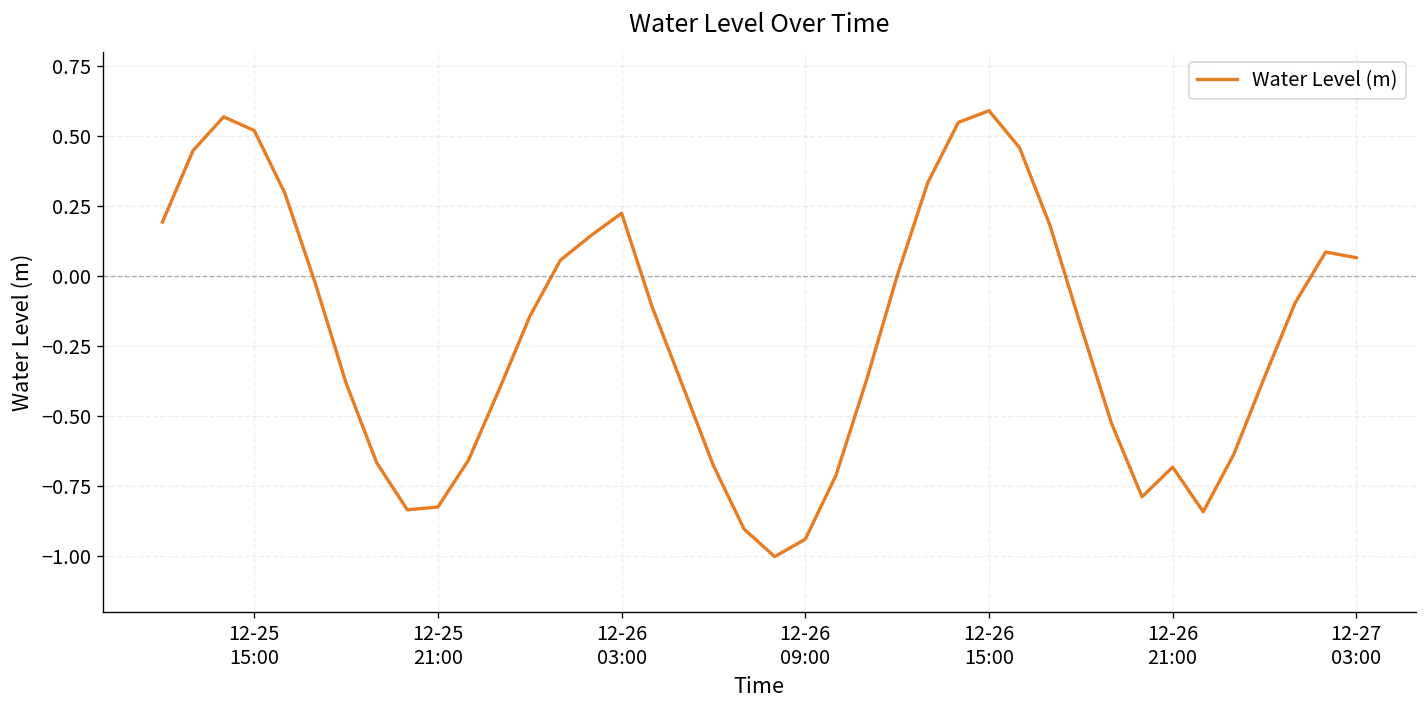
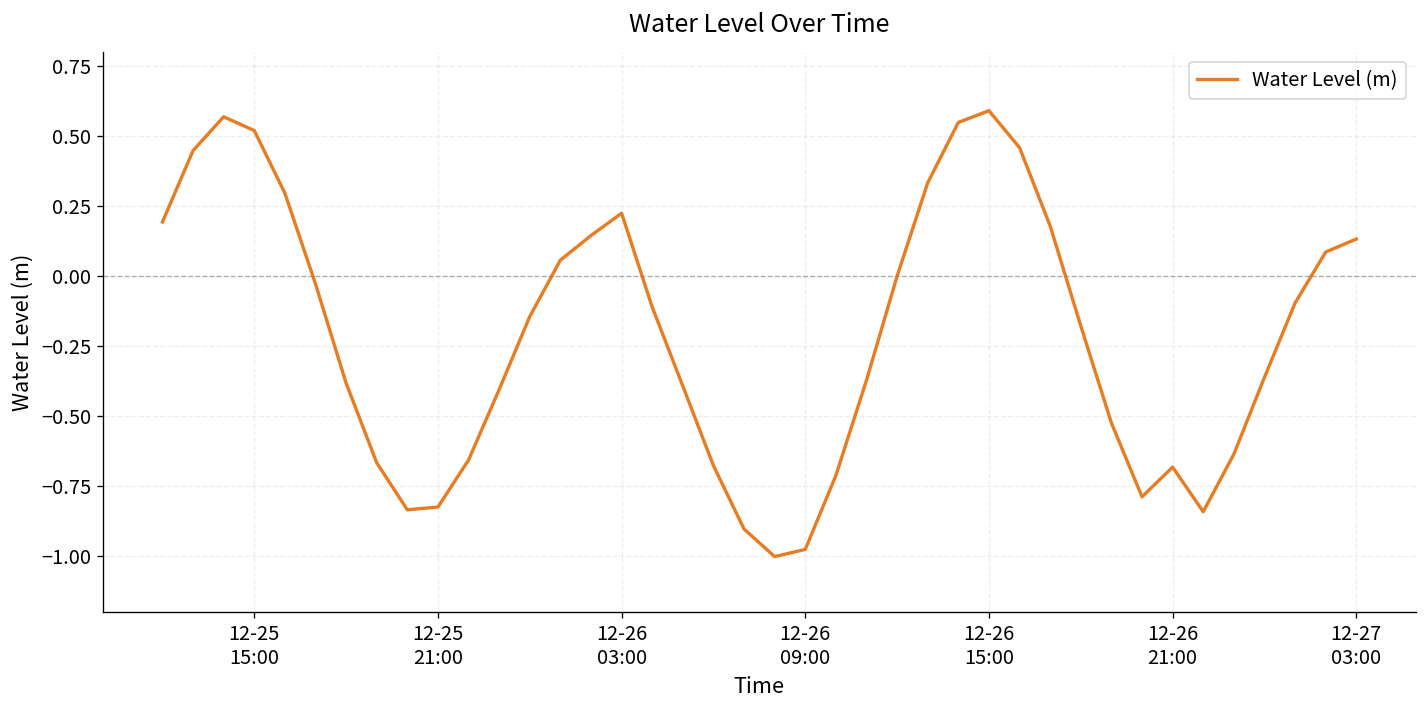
  {
    "12-25 15:00": 0.52,
    "12-25 21:00": -0.82,
    "12-26 03:00": 0.23,
-   "12-26 09:00": -0.94,
+   "12-26 09:00": -0.98,
    "12-26 15:00": 0.59,
    "12-26 21:00": -0.68,
-   "12-27 03:00": 0.07
+   "12-27 03:00": 0.13
  }
